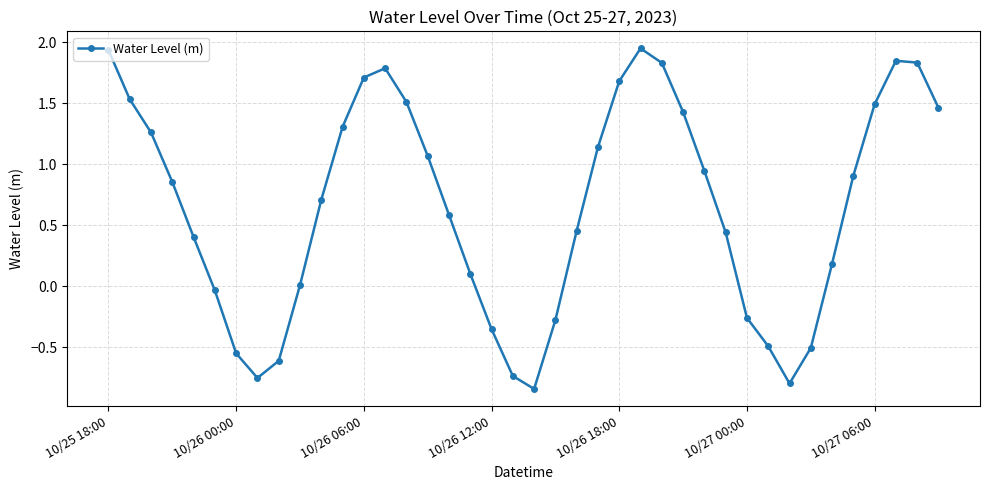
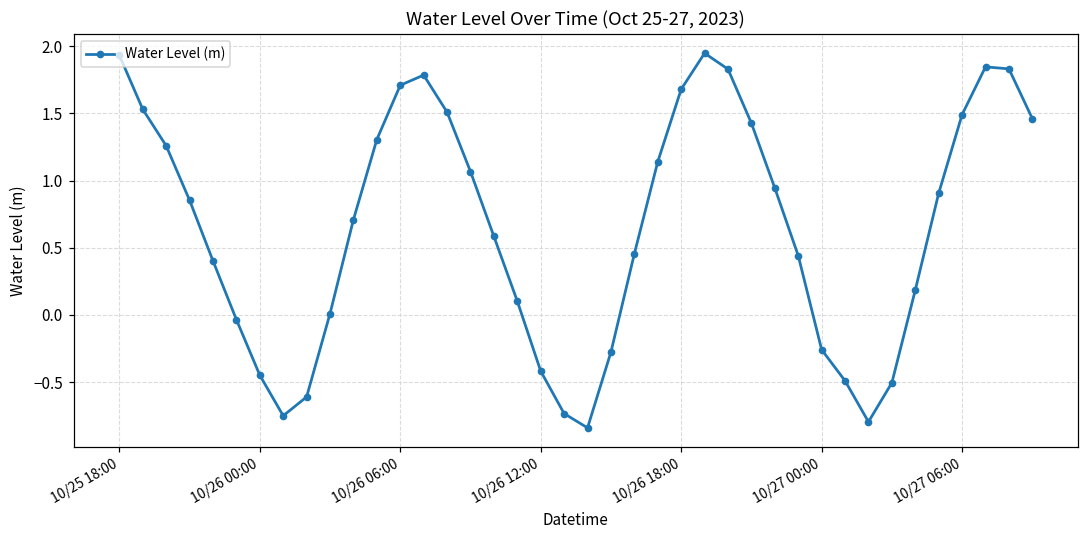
  {
-   "10/26 00:00": -0.55,
+   "10/26 00:00": -0.45,
    "10/26 06:00": 1.71,
-   "10/26 12:00": -0.35,
+   "10/26 12:00": -0.42,
    "10/26 18:00": 1.68,
    "10/27 00:00": -0.26,
    "10/27 06:00": 1.49
  }
